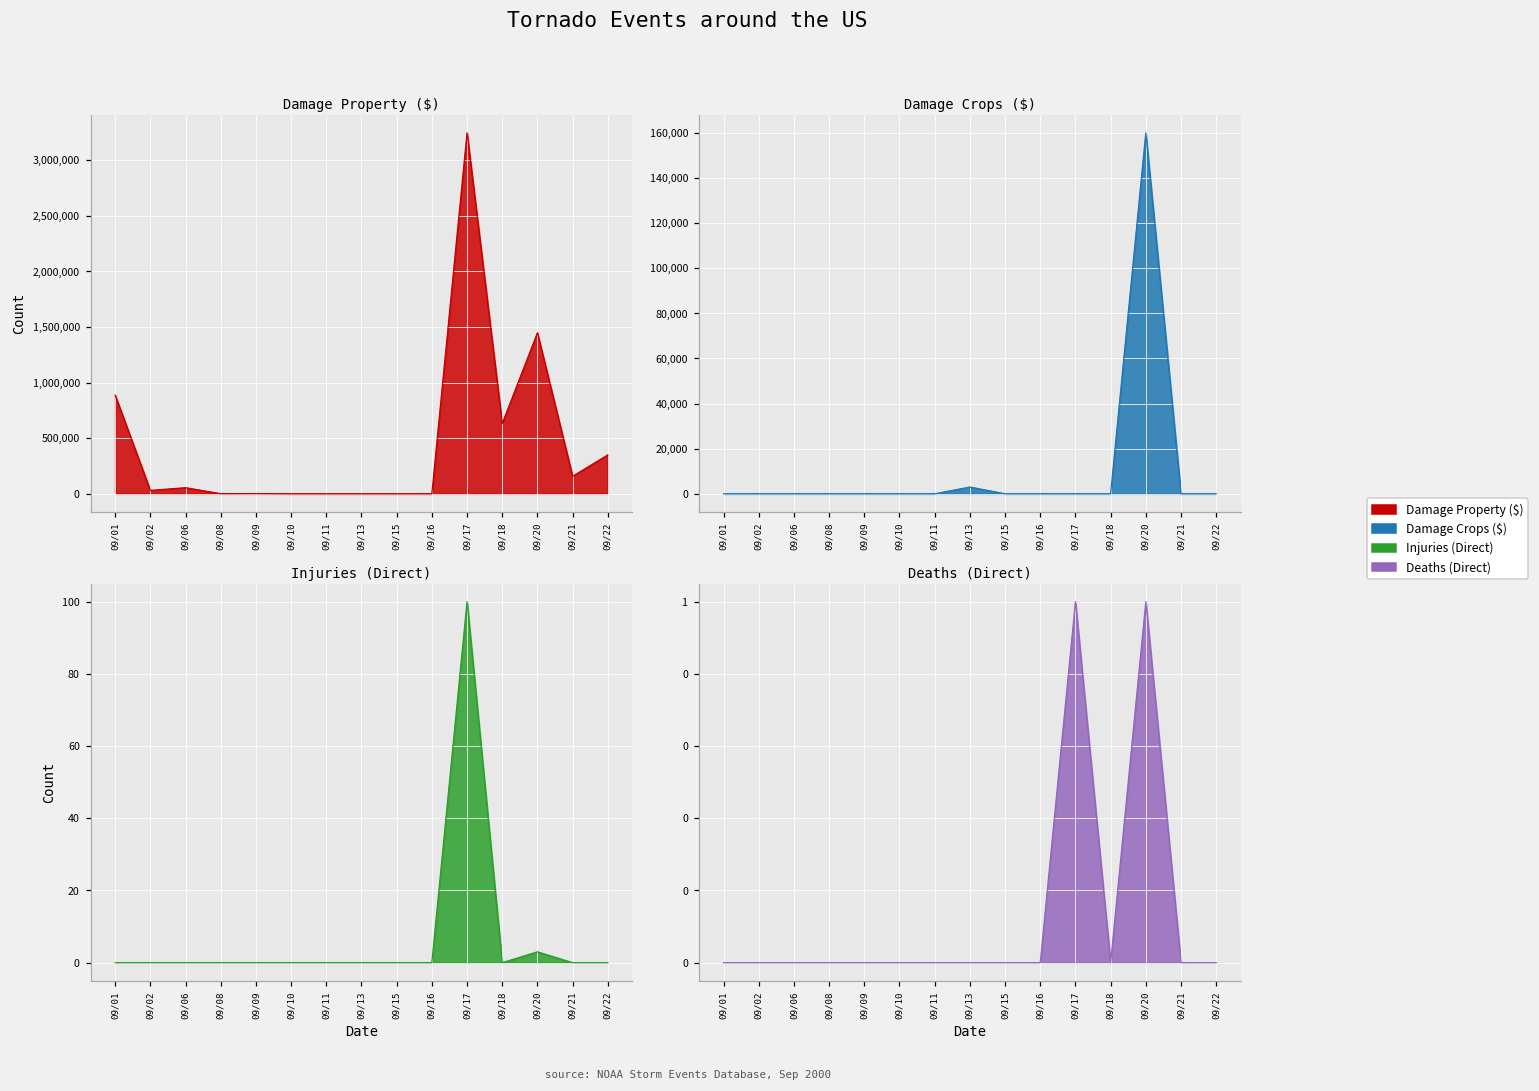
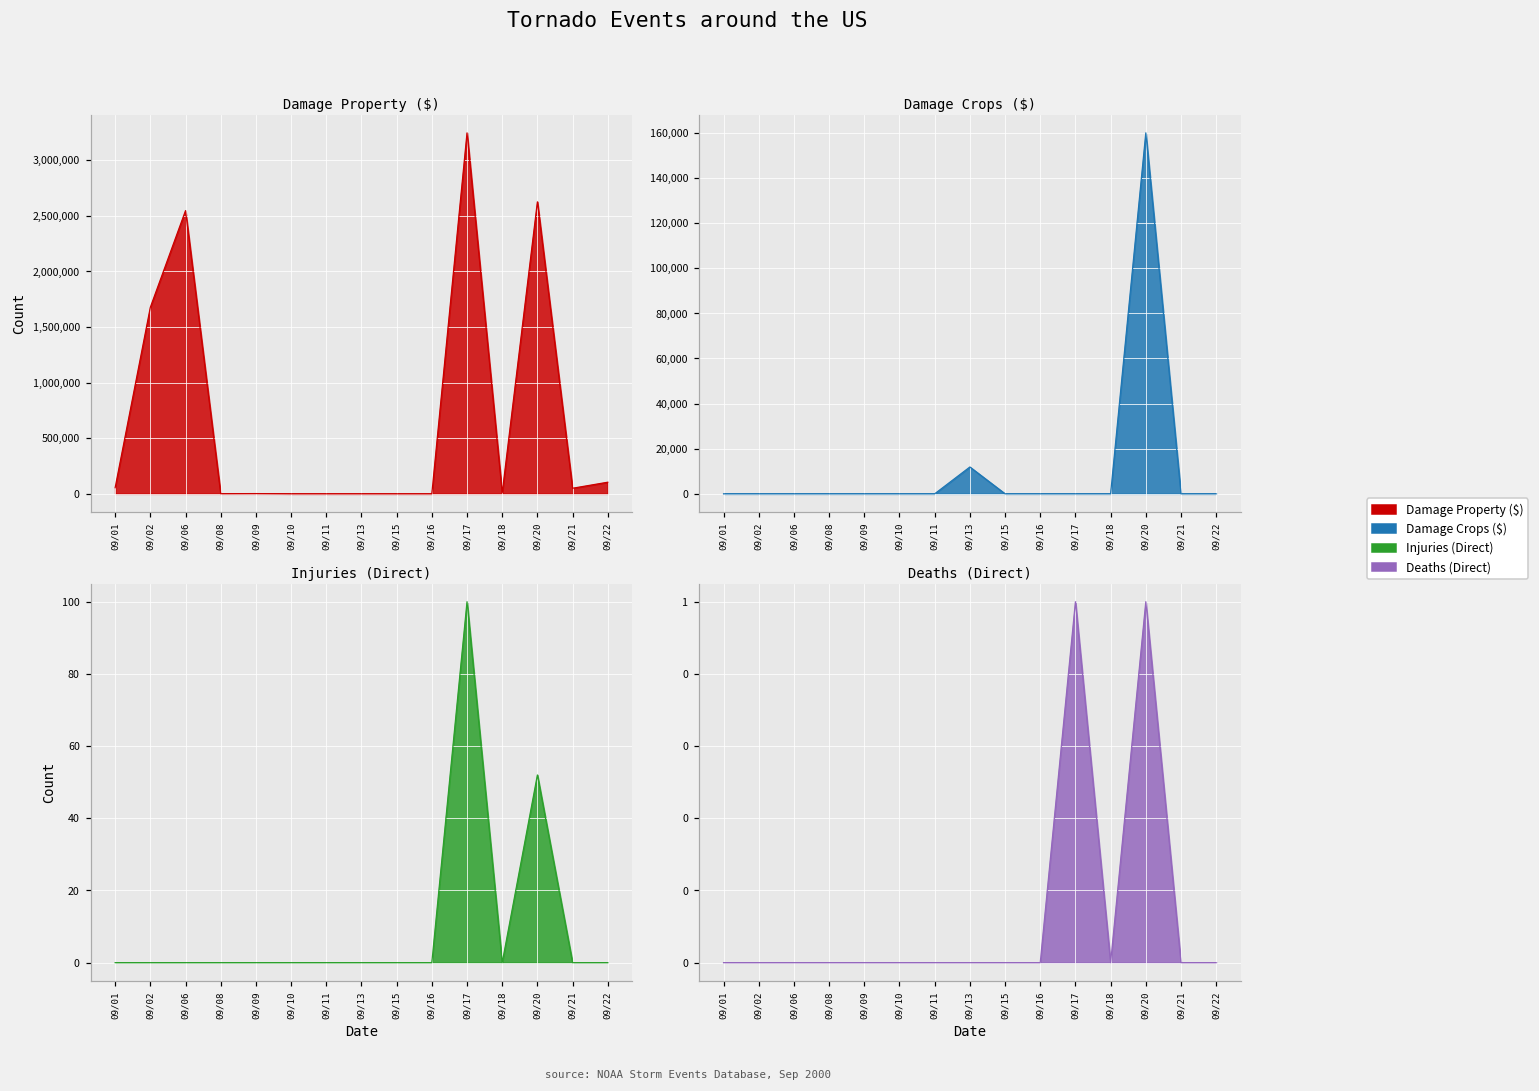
  {
    "Damage Property ($)": {
-     "09/01": "890,000",
-     "09/02": "30,000",
-     "09/06": "60,000",
+     "09/01": "60,000",
+     "09/02": "1,680,000",
+     "09/06": "2,550,000",
      "09/08": "0",
      "09/09": "0",
      "09/10": "0",
      "09/11": "0",
      "09/13": "0",
      "09/15": "0",
      "09/16": "0",
      "09/17": "3,250,000",
-     "09/18": "630,000",
-     "09/20": "1,450,000",
-     "09/21": "160,000",
-     "09/22": "350,000"
+     "09/18": "10,000",
+     "09/20": "2,630,000",
+     "09/21": "50,000",
+     "09/22": "100,000"
    },
    "Damage Crops ($)": {
      "09/01": "0",
      "09/02": "0",
      "09/06": "0",
      "09/08": "0",
      "09/09": "0",
      "09/10": "0",
      "09/11": "0",
-     "09/13": "3,000",
+     "09/13": "12,000",
      "09/15": "0",
      "09/16": "0",
      "09/17": "0",
      "09/18": "0",
      "09/20": "160,000",
      "09/21": "0",
      "09/22": "0"
    },
    "Injuries (Direct)": {
      "09/01": "0",
      "09/02": "0",
      "09/06": "0",
      "09/08": "0",
      "09/09": "0",
      "09/10": "0",
      "09/11": "0",
      "09/13": "0",
      "09/15": "0",
      "09/16": "0",
      "09/17": "100",
      "09/18": "0",
-     "09/20": "3",
+     "09/20": "52",
      "09/21": "0",
      "09/22": "0"
    }
  }
